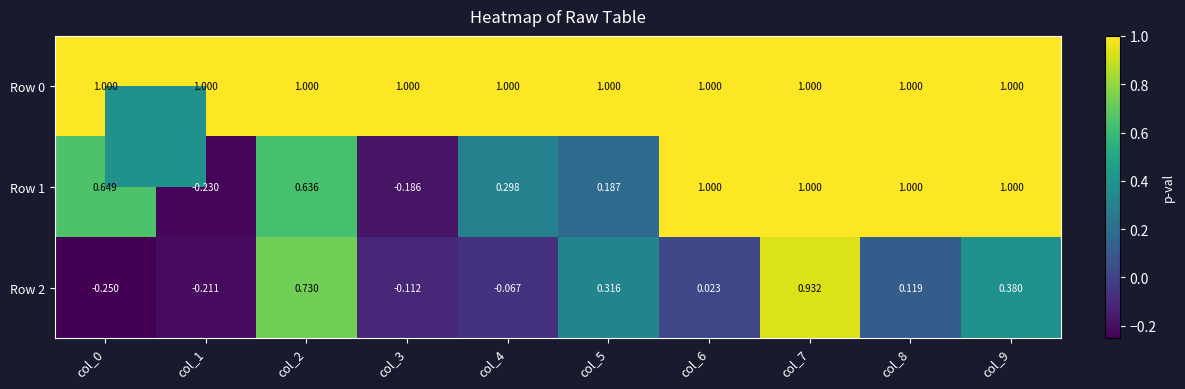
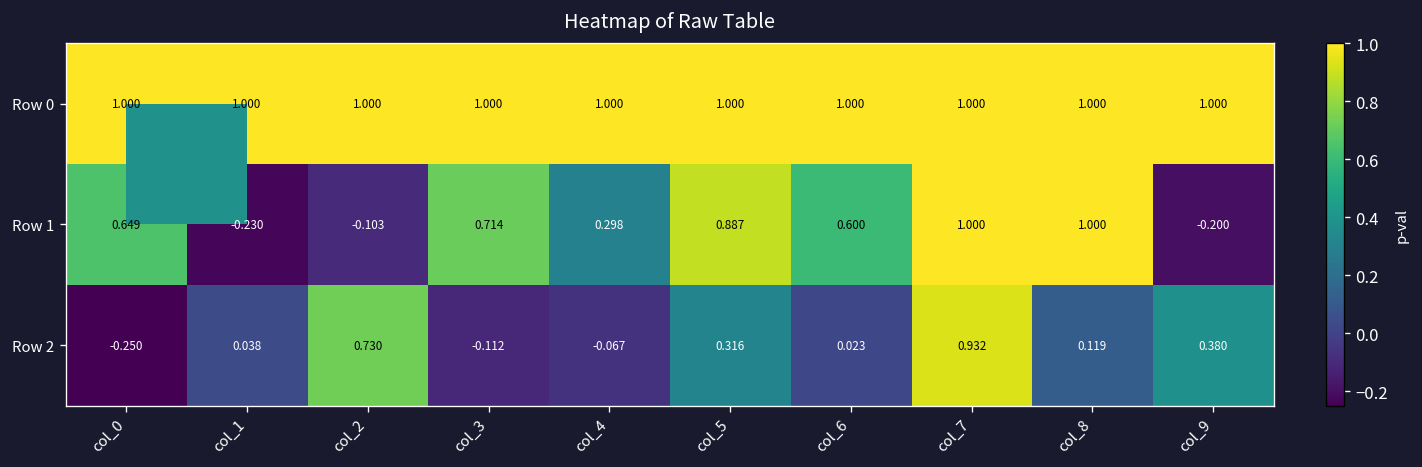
  {
    "Row 0": {
      "col_2": 1.000,
      "col_3": 1.000,
      "col_4": 1.000,
      "col_5": 1.000,
      "col_6": 1.000,
      "col_7": 1.000,
      "col_8": 1.000,
      "col_9": 1.000
    },
    "Row 1": {
-     "col_2": 0.636,
-     "col_3": -0.186,
+     "col_2": -0.103,
+     "col_3": 0.714,
      "col_4": 0.298,
-     "col_5": 0.187,
-     "col_6": 1.000,
+     "col_5": 0.887,
+     "col_6": 0.600,
      "col_7": 1.000,
      "col_8": 1.000,
-     "col_9": 1.000
+     "col_9": -0.200
    },
    "Row 2": {
      "col_0": -0.250,
-     "col_1": -0.211,
+     "col_1": 0.038,
      "col_2": 0.730,
      "col_3": -0.112,
      "col_4": -0.067,
      "col_5": 0.316,
      "col_6": 0.023,
      "col_7": 0.932,
      "col_8": 0.119,
      "col_9": 0.380
    }
  }
